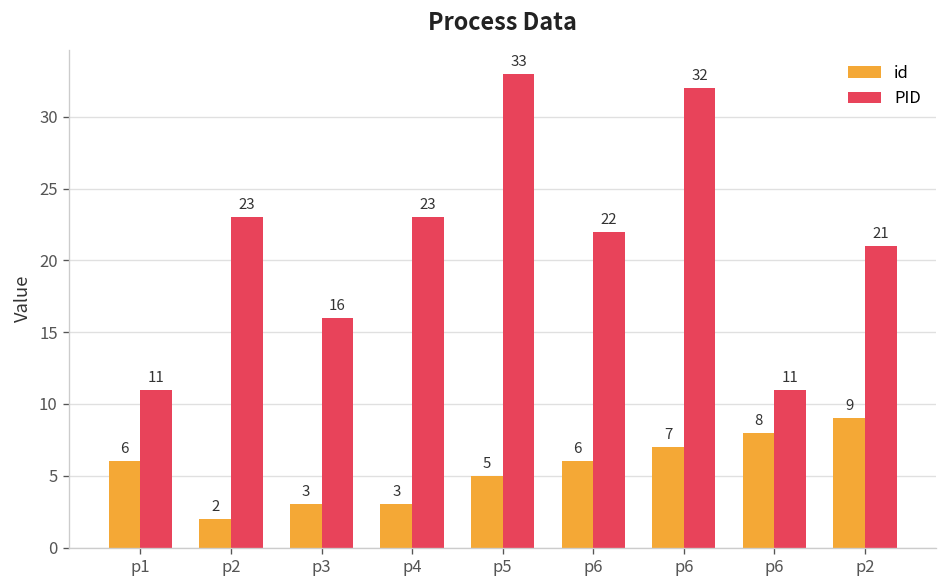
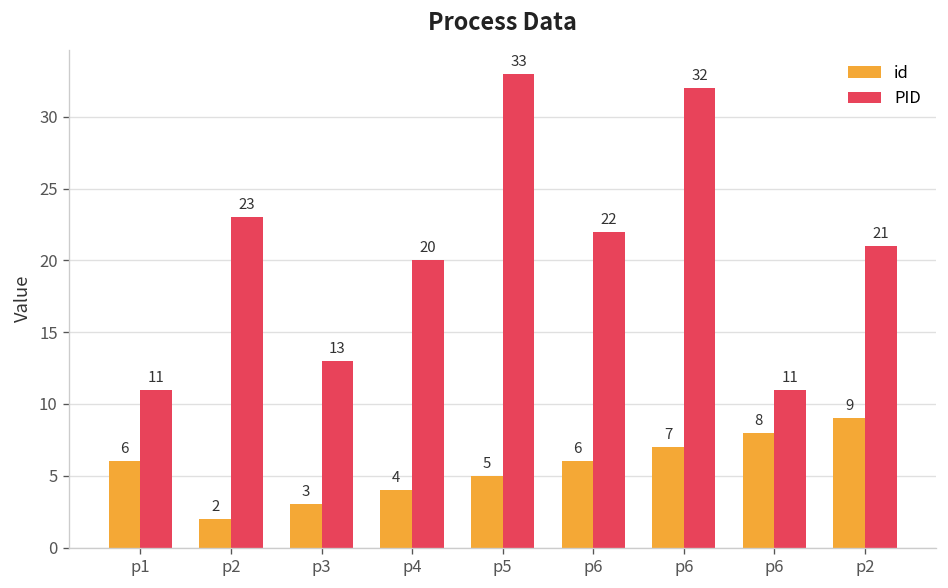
  {
    "id": {
      "p1": 6,
      "p3": 3,
-     "p4": 3,
+     "p4": 4,
      "p5": 5
    },
    "PID": {
      "p1": 11,
-     "p3": 16,
-     "p4": 23,
+     "p3": 13,
+     "p4": 20,
      "p5": 33
    }
  }
